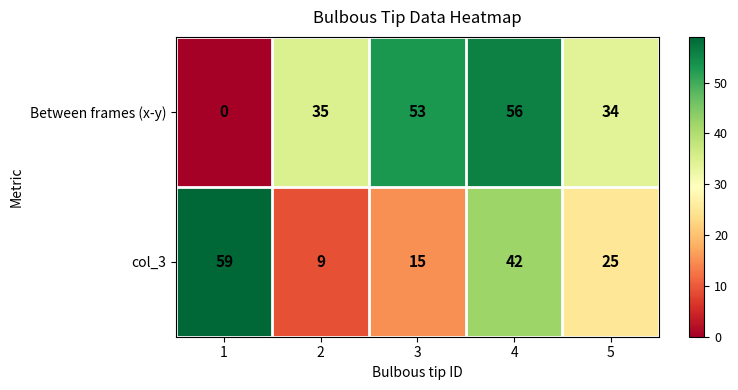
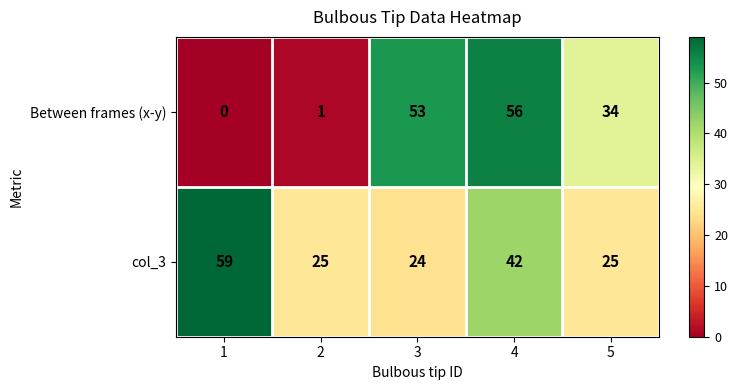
  {
    "Between frames (x-y)": {
      "1": 0,
-     "2": 35,
+     "2": 1,
      "3": 53,
      "4": 56,
      "5": 34
    },
    "col_3": {
      "1": 59,
-     "2": 9,
-     "3": 15,
+     "2": 25,
+     "3": 24,
      "4": 42,
      "5": 25
    }
  }
